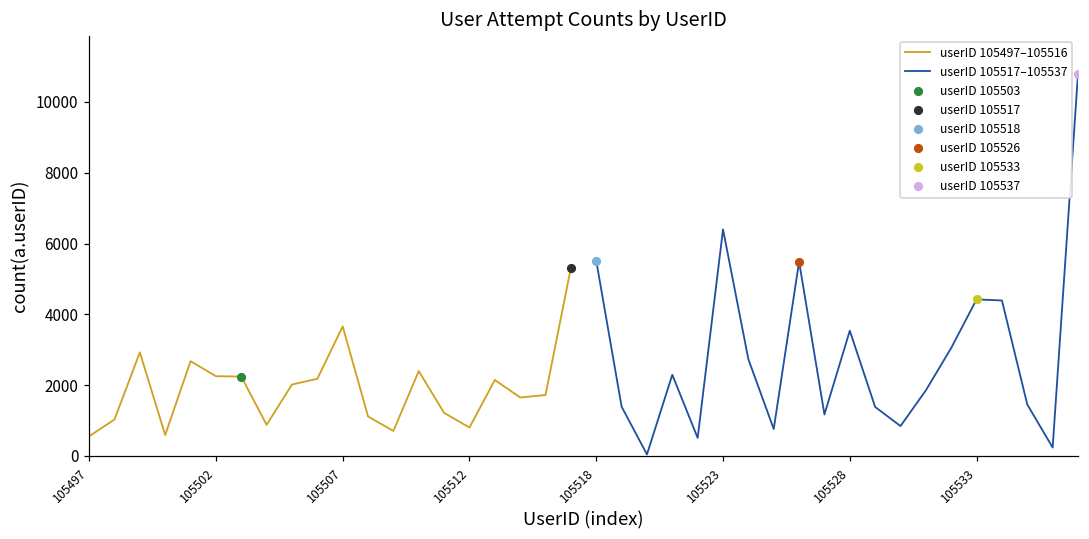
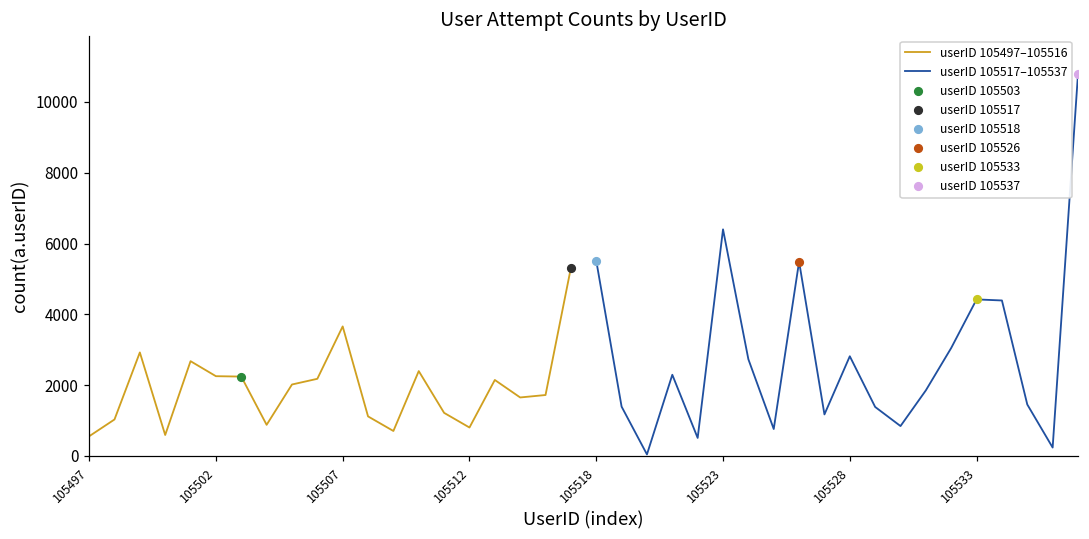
  {
    "userID 105517–105537": {
      "105523": 6400,
-     "105528": 3500
+     "105528": 2800
    }
  }
